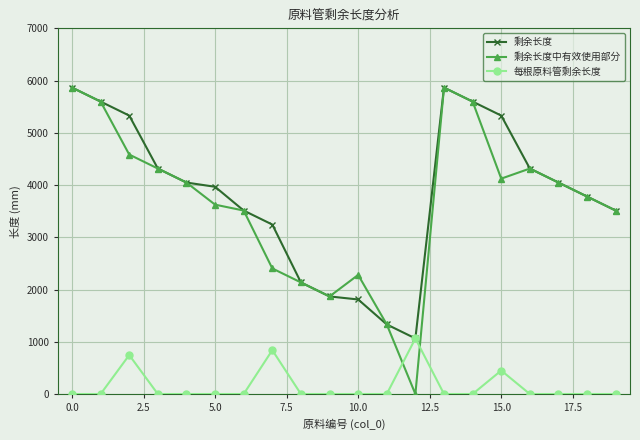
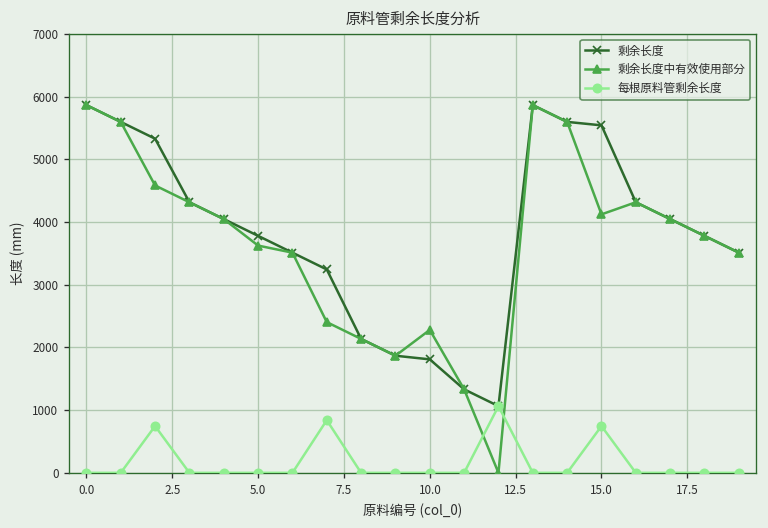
  {
    "剩余长度": {
-     "5.0": 4000,
+     "5.0": 3800,
      "10.0": 1800,
-     "15.0": 5300
+     "15.0": 5500
    },
    "剩余长度中有效使用部分": {
      "5.0": 3600,
      "10.0": 2300,
      "15.0": 4100
    },
    "每根原料管剩余长度": {
      "0.0": 0,
      "5.0": 0,
      "10.0": 0,
-     "15.0": 500
+     "15.0": 700
    }
  }
